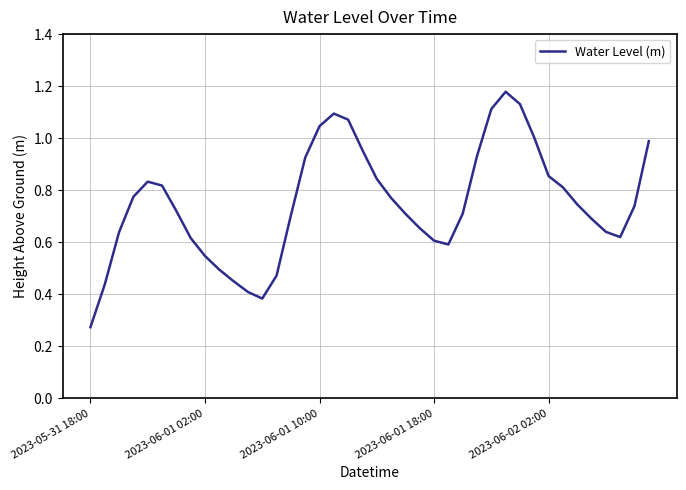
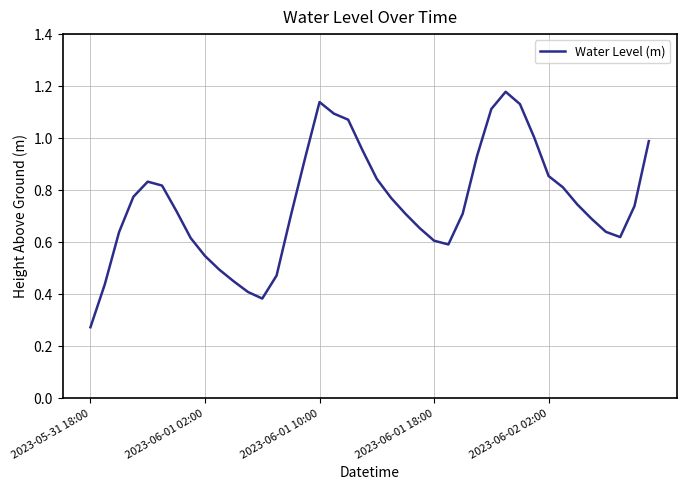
  {
    "2023-05-31 18:00": 0.27,
    "2023-06-01 02:00": 0.55,
-   "2023-06-01 10:00": 1.05,
+   "2023-06-01 10:00": 1.14,
    "2023-06-01 18:00": 0.61,
    "2023-06-02 02:00": 0.85
  }
